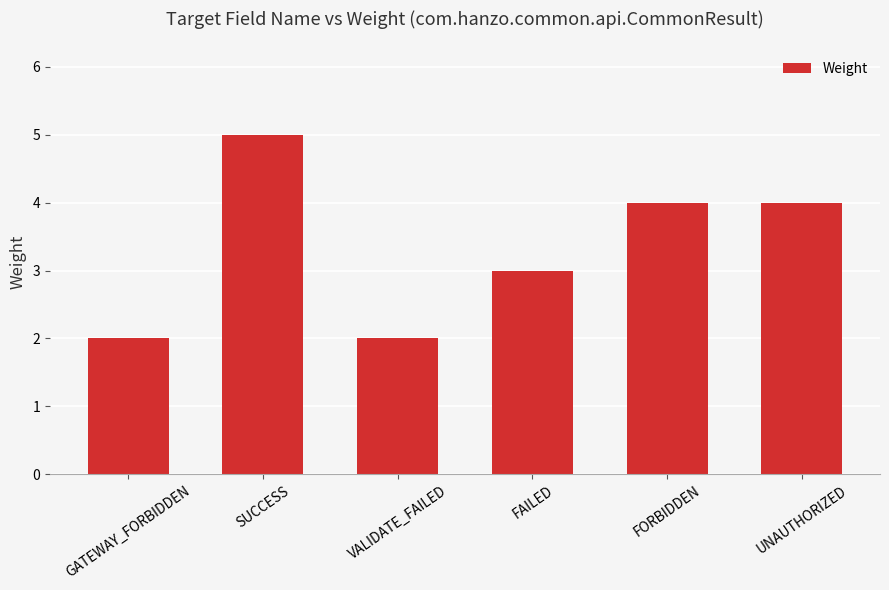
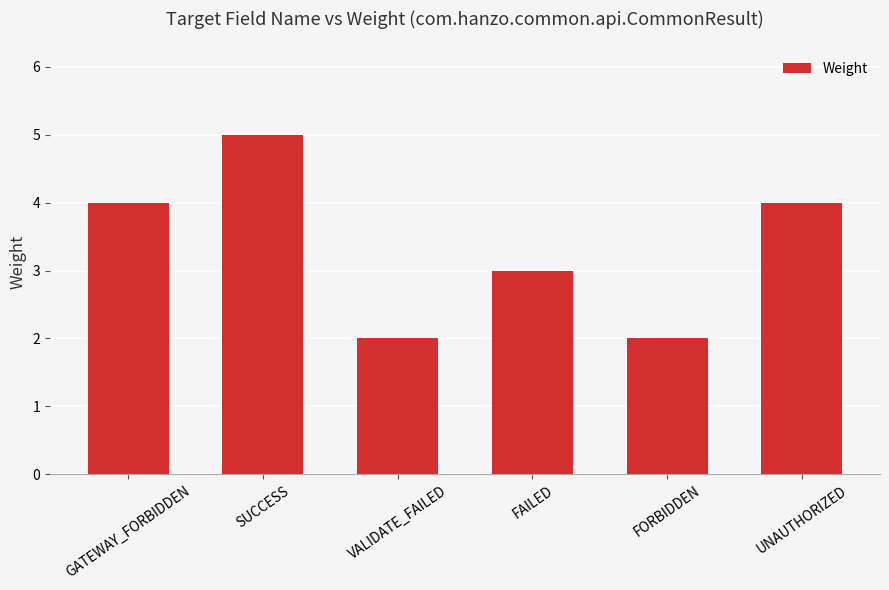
  {
-   "GATEWAY_FORBIDDEN": 2,
+   "GATEWAY_FORBIDDEN": 4,
    "SUCCESS": 5,
    "VALIDATE_FAILED": 2,
    "FAILED": 3,
-   "FORBIDDEN": 4,
+   "FORBIDDEN": 2,
    "UNAUTHORIZED": 4
  }
